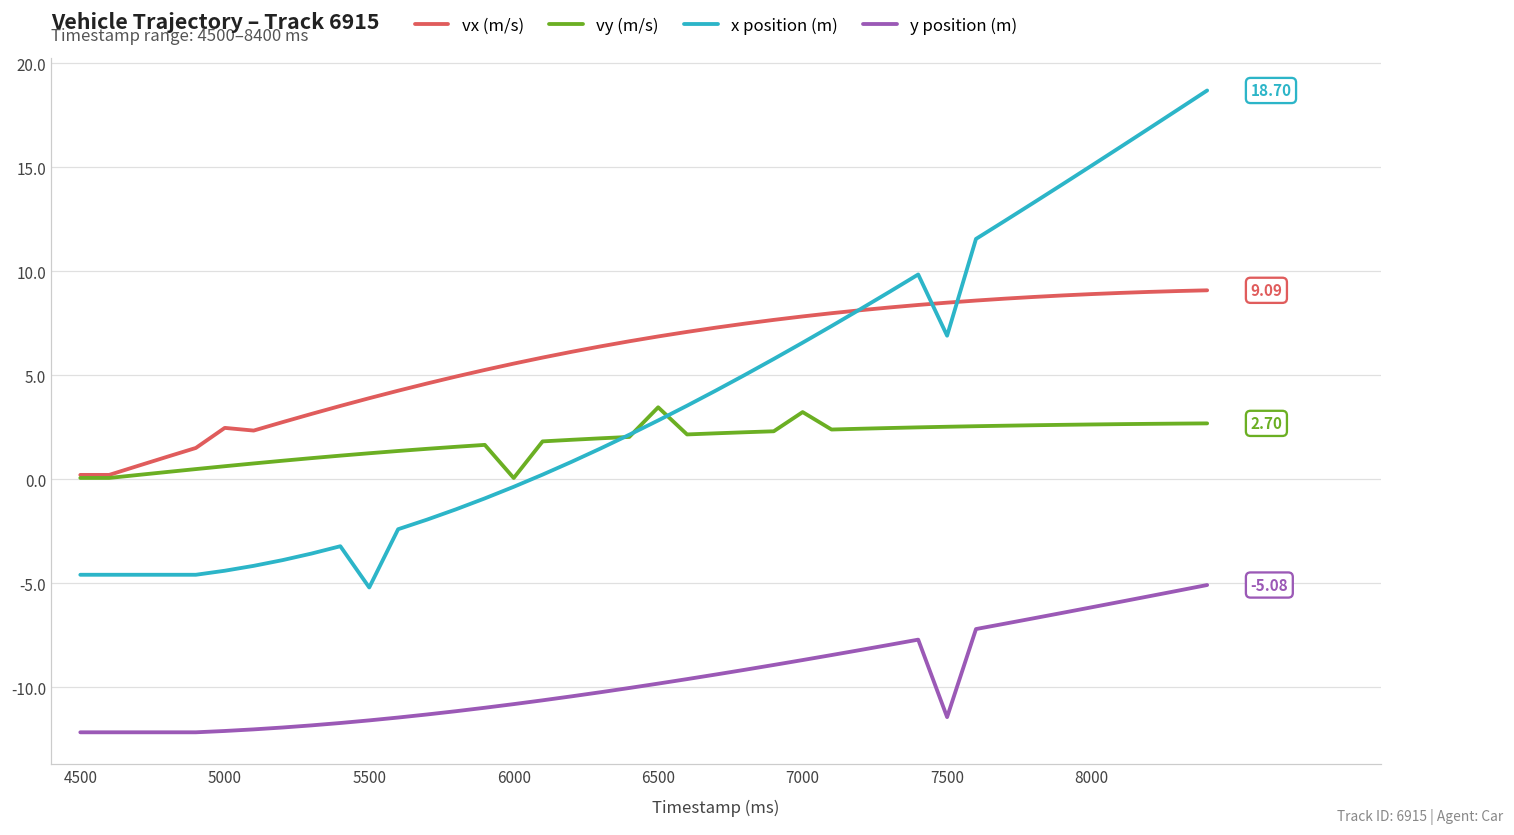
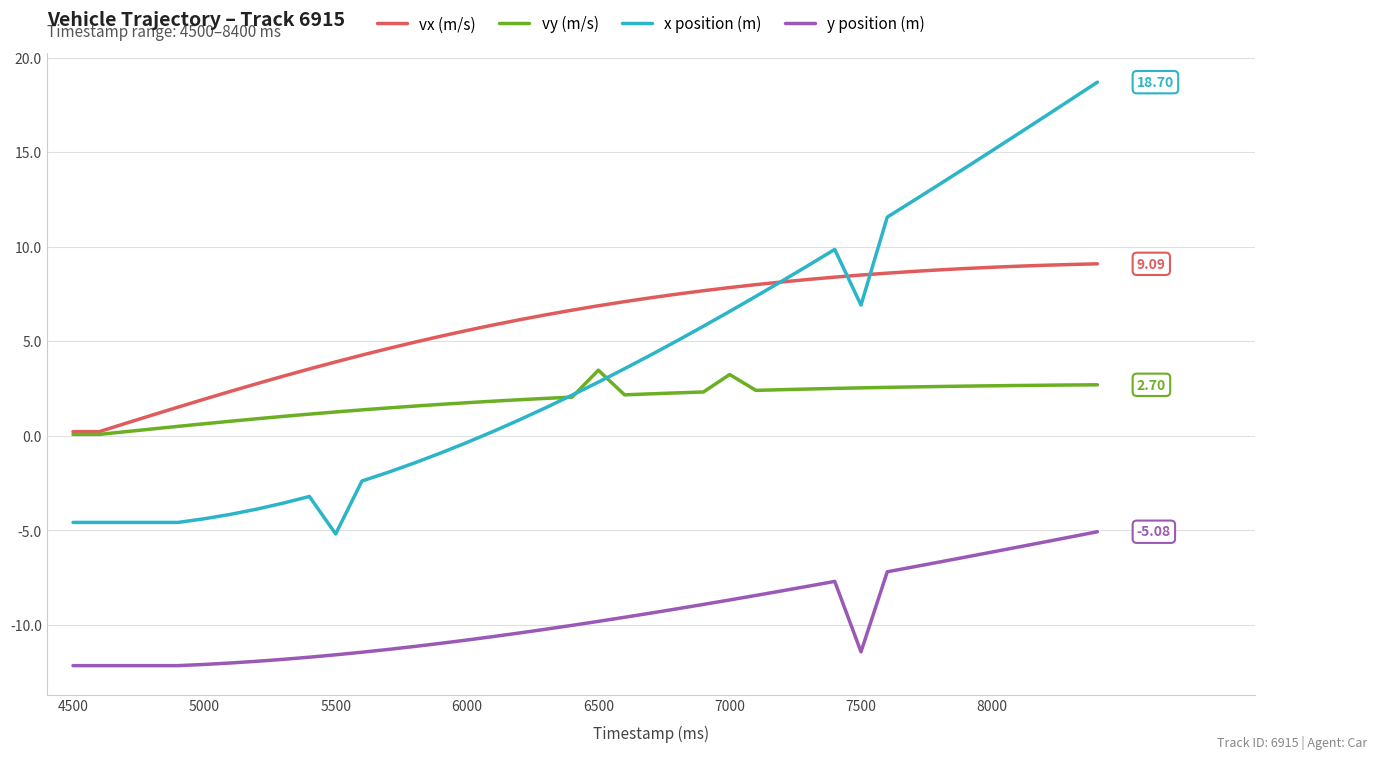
  {
    "vx (m/s)": {
      "4500": 0.2,
-     "5000": 2.5,
+     "5000": 1.9,
      "5500": 3.9,
      "6000": 5.6,
      "6500": 6.9,
      "7000": 7.8,
      "7500": 8.5,
      "8000": 8.9
    },
    "vy (m/s)": {
      "4500": 0.1,
      "5000": 0.6,
      "5500": 1.3,
-     "6000": 0.1,
+     "6000": 1.7,
      "6500": 3.5,
      "7000": 3.2,
      "7500": 2.5,
      "8000": 2.6
    },
    "x position (m)": {
      "4500": -4.6,
      "5000": -4.4,
      "5500": -5.2,
      "6000": -0.4,
      "6500": 2.8,
      "7000": 6.6,
      "7500": 6.9,
      "8000": 15.1
    },
    "y position (m)": {
      "4500": -12.2,
      "5000": -12.1,
      "5500": -11.6,
      "6000": -10.8,
      "6500": -9.8,
      "7000": -8.7,
      "7500": -11.4,
      "8000": -6.1
    }
  }
